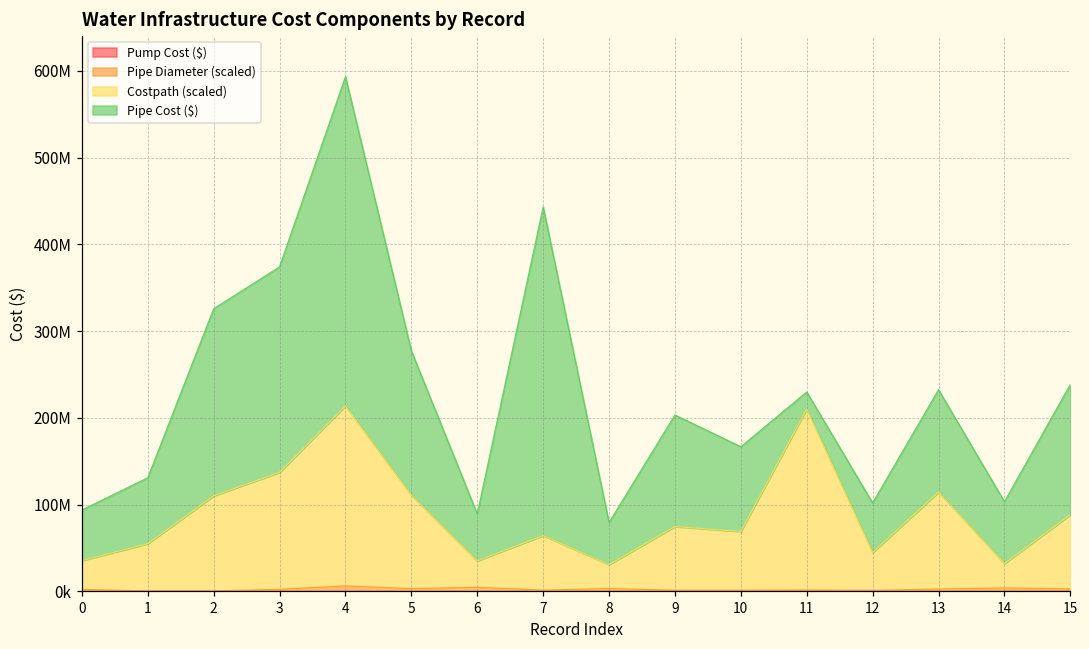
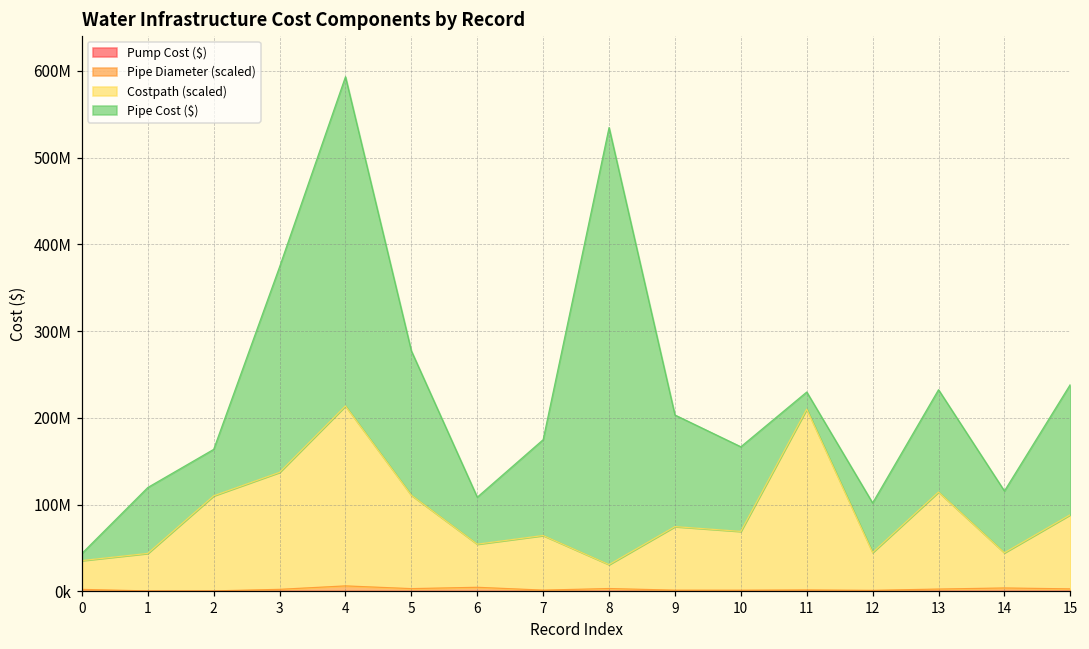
  {
    "Pump Cost ($)": {
      "4": 0,
      "6": 0,
      "8": 0,
      "14": 0
    },
    "Pipe Diameter (scaled)": {
      "4": 10000000,
      "6": 0,
      "8": 0,
      "14": 0
    },
    "Costpath (scaled)": {
      "0": 30000000,
-     "1": 50000000,
+     "1": 40000000,
      "2": 110000000,
      "3": 130000000,
      "4": 210000000,
      "5": 110000000,
-     "6": 30000000,
+     "6": 50000000,
      "7": 60000000,
      "8": 30000000,
      "9": 70000000,
      "10": 70000000,
      "11": 210000000,
      "12": 40000000,
      "13": 110000000,
-     "14": 30000000,
+     "14": 40000000,
      "15": 90000000
    },
    "Pipe Cost ($)": {
-     "0": 60000000,
+     "0": 10000000,
      "1": 80000000,
-     "2": 220000000,
+     "2": 50000000,
      "3": 240000000,
      "4": 380000000,
      "5": 170000000,
      "6": 50000000,
-     "7": 380000000,
-     "8": 50000000,
+     "7": 110000000,
+     "8": 500000000,
      "9": 130000000,
      "10": 100000000,
      "11": 20000000,
      "12": 60000000,
      "13": 120000000,
      "14": 70000000,
      "15": 150000000
    }
  }
